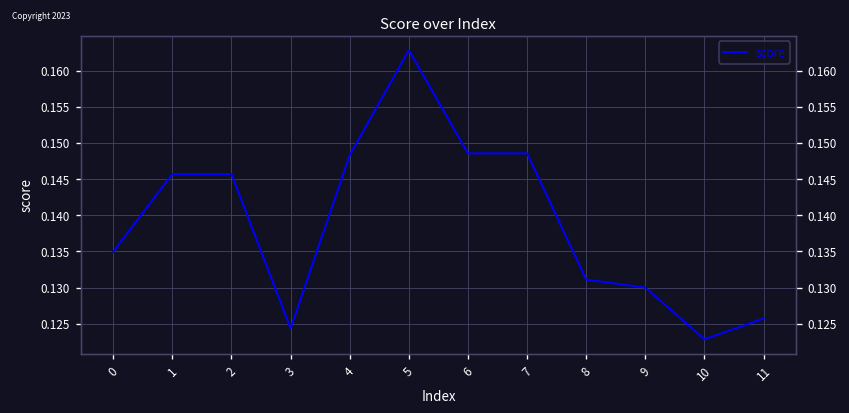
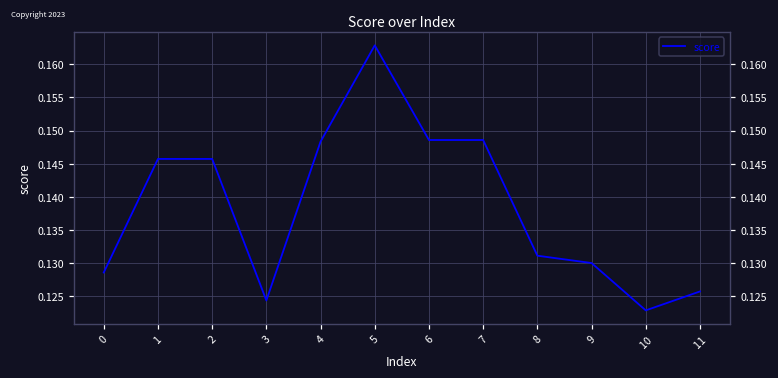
  {
-   "0": 0.135,
+   "0": 0.129,
    "1": 0.146,
    "2": 0.146,
    "3": 0.124,
    "4": 0.148,
    "5": 0.163,
    "6": 0.149,
    "7": 0.149,
    "8": 0.131,
    "9": 0.130,
    "10": 0.123,
    "11": 0.126
  }
